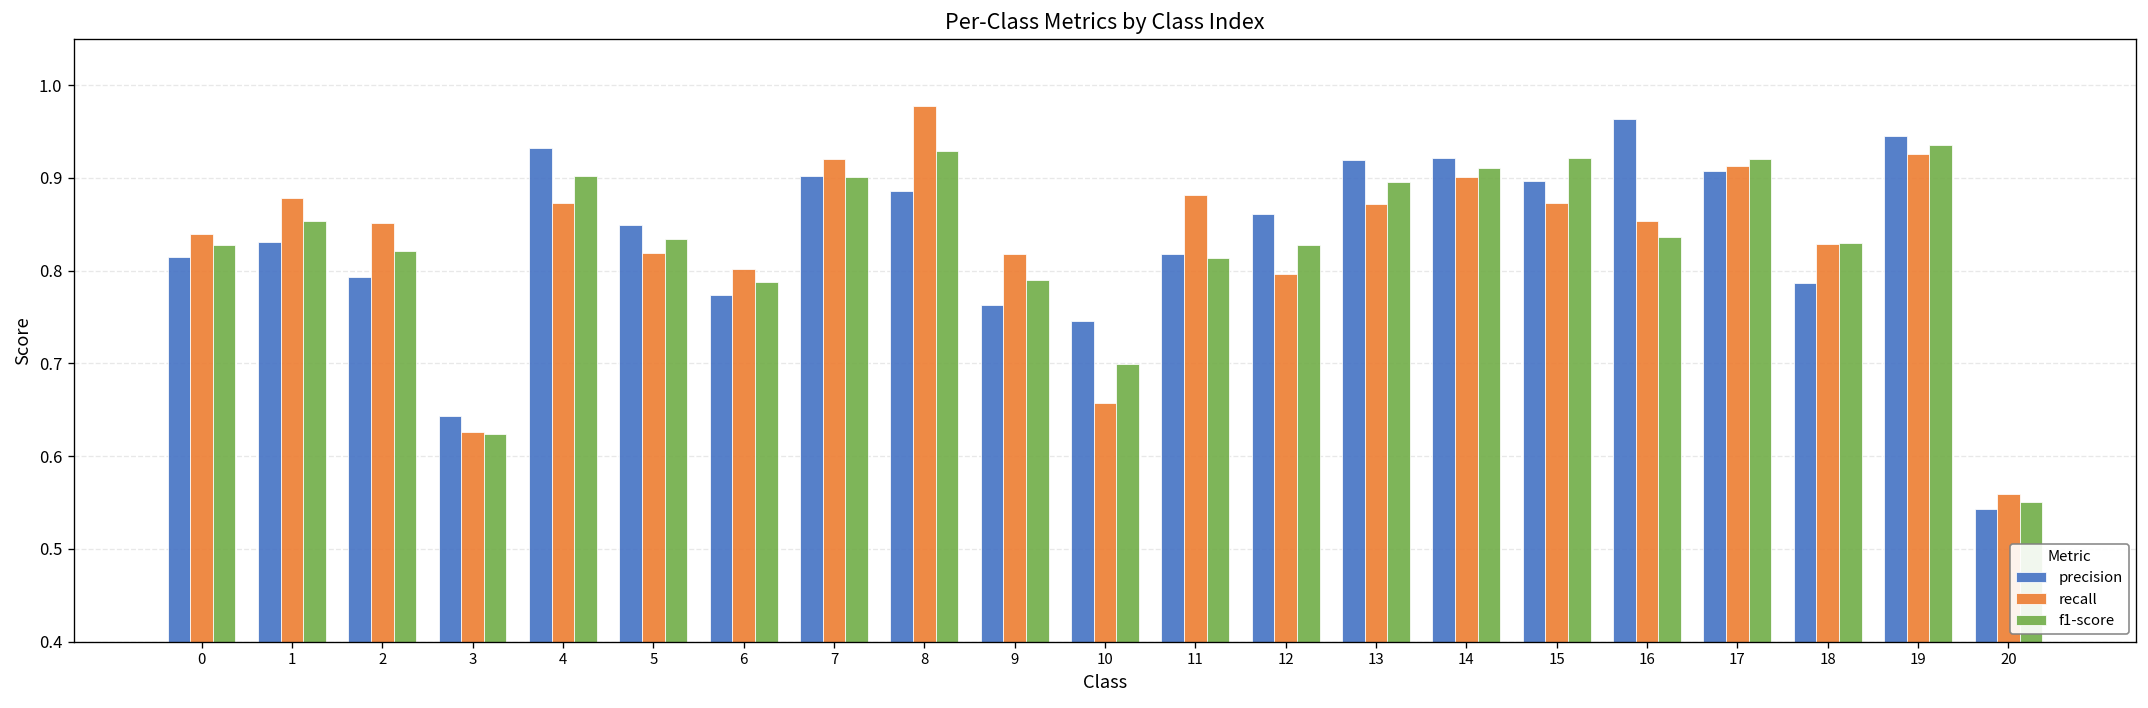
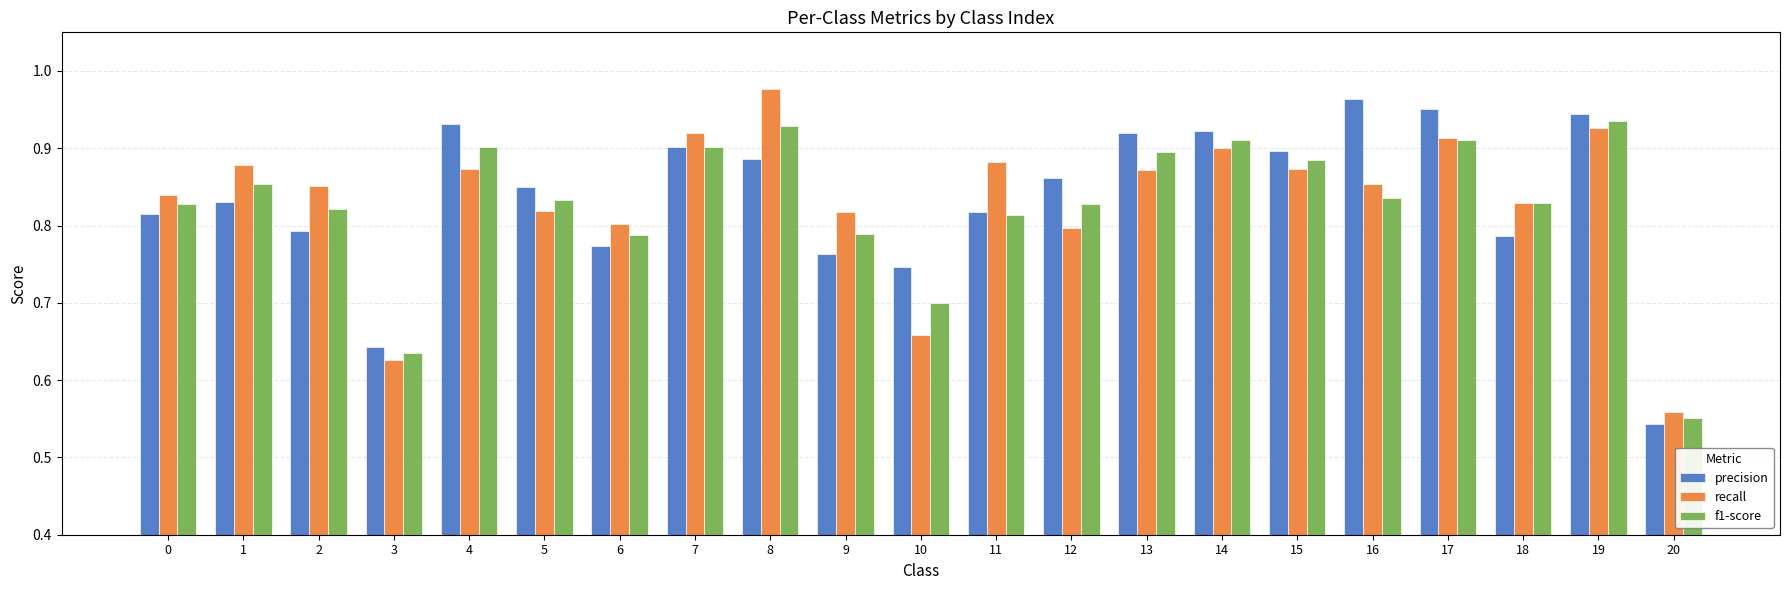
  {
    "precision": {
      "0": 0.82,
      "1": 0.83,
      "2": 0.79,
      "3": 0.64,
      "4": 0.93,
      "5": 0.85,
      "6": 0.77,
      "7": 0.90,
      "8": 0.89,
      "9": 0.76,
      "10": 0.75,
      "11": 0.82,
      "12": 0.86,
      "13": 0.92,
      "14": 0.92,
      "15": 0.90,
      "16": 0.96,
-     "17": 0.91,
+     "17": 0.95,
      "18": 0.79,
      "19": 0.94,
      "20": 0.54
    },
    "recall": {
      "0": 0.84,
      "1": 0.88,
      "2": 0.85,
      "3": 0.63,
      "4": 0.87,
      "5": 0.82,
      "6": 0.80,
      "7": 0.92,
      "8": 0.98,
      "9": 0.82,
      "10": 0.66,
      "11": 0.88,
      "12": 0.80,
      "13": 0.87,
      "14": 0.90,
      "15": 0.87,
      "16": 0.85,
      "17": 0.91,
      "18": 0.83,
      "19": 0.93,
      "20": 0.56
    },
    "f1-score": {
      "0": 0.83,
      "1": 0.85,
      "2": 0.82,
-     "3": 0.62,
+     "3": 0.63,
      "4": 0.90,
      "5": 0.83,
      "6": 0.79,
      "7": 0.90,
      "8": 0.93,
      "9": 0.79,
      "10": 0.70,
      "11": 0.81,
      "12": 0.83,
      "13": 0.90,
      "14": 0.91,
-     "15": 0.92,
+     "15": 0.89,
      "16": 0.84,
-     "17": 0.92,
+     "17": 0.91,
      "18": 0.83,
      "19": 0.94,
      "20": 0.55
    }
  }
